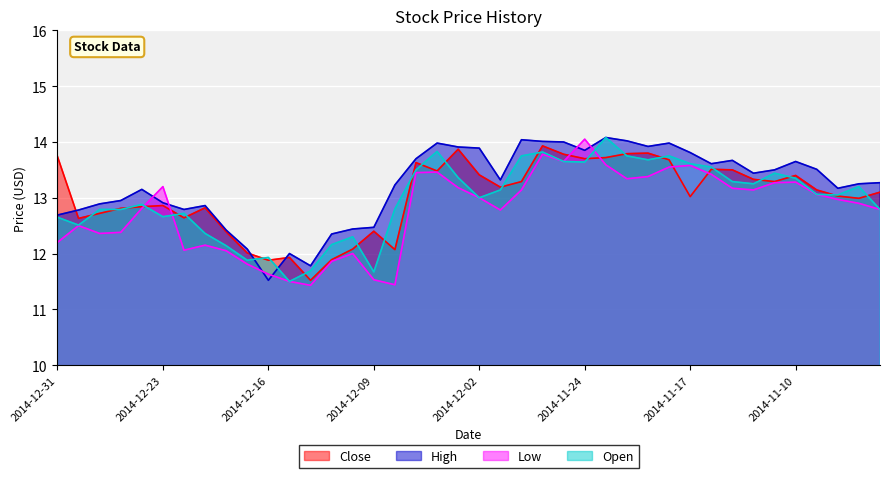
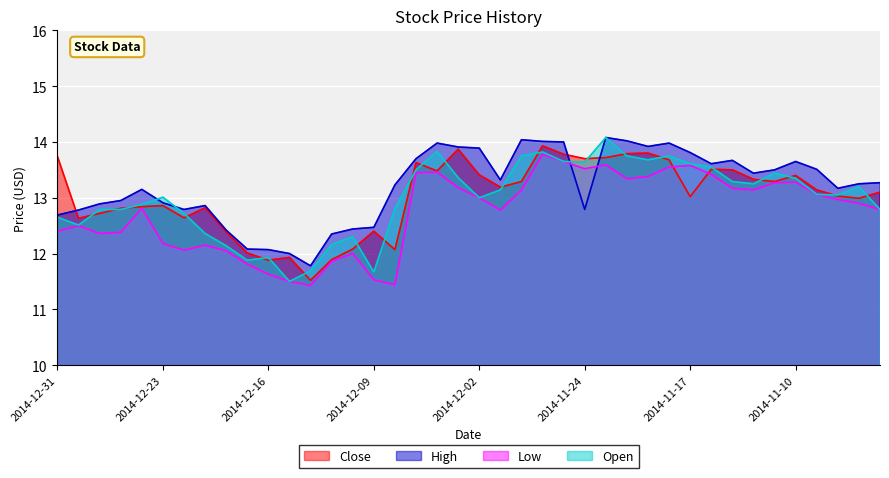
  {
    "Close": {
      "2014-12-31": 13.7,
      "2014-12-23": 12.9,
      "2014-12-16": 11.9,
      "2014-12-09": 12.4,
      "2014-12-02": 13.4,
      "2014-11-24": 13.7,
      "2014-11-17": 13.0,
      "2014-11-10": 13.4
    },
    "High": {
      "2014-12-23": 12.9,
-     "2014-12-16": 11.5,
+     "2014-12-16": 12.1,
      "2014-12-09": 12.5,
      "2014-12-02": 13.9,
-     "2014-11-24": 13.9,
+     "2014-11-24": 12.8,
      "2014-11-17": 13.8,
      "2014-11-10": 13.7
    },
    "Low": {
-     "2014-12-31": 12.2,
-     "2014-12-23": 13.2,
+     "2014-12-31": 12.4,
+     "2014-12-23": 12.2,
      "2014-12-16": 11.6,
      "2014-12-09": 11.5,
-     "2014-11-24": 14.1,
+     "2014-11-24": 13.5,
      "2014-11-10": 13.3
    },
    "Open": {
-     "2014-12-23": 12.7,
+     "2014-12-23": 13.0,
      "2014-12-16": 11.9,
      "2014-12-09": 11.7,
      "2014-11-24": 13.6,
      "2014-11-10": 13.4
    }
  }
